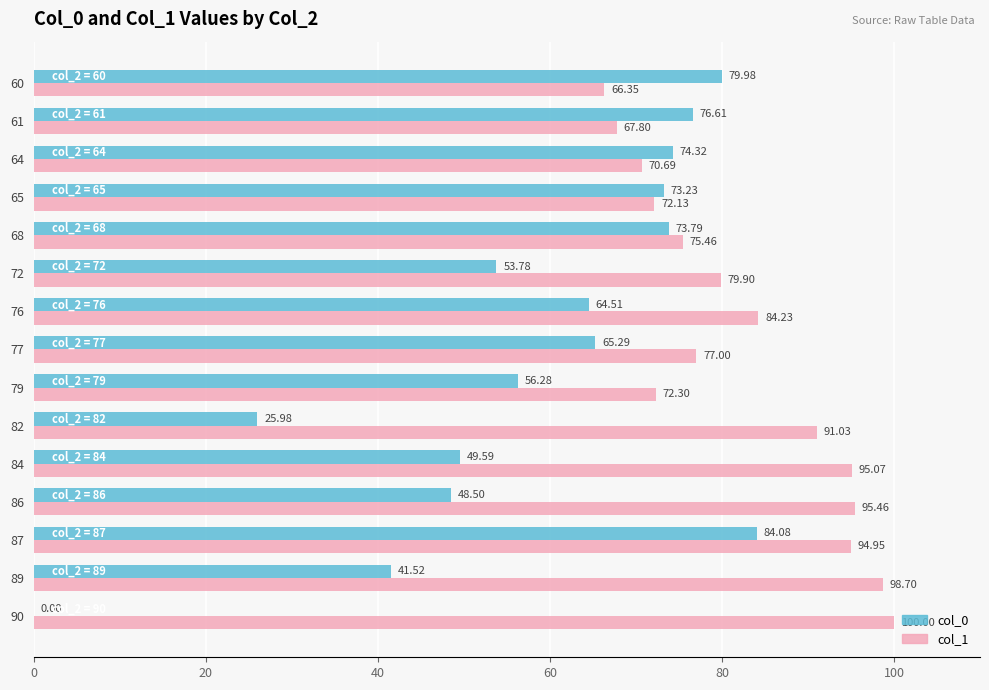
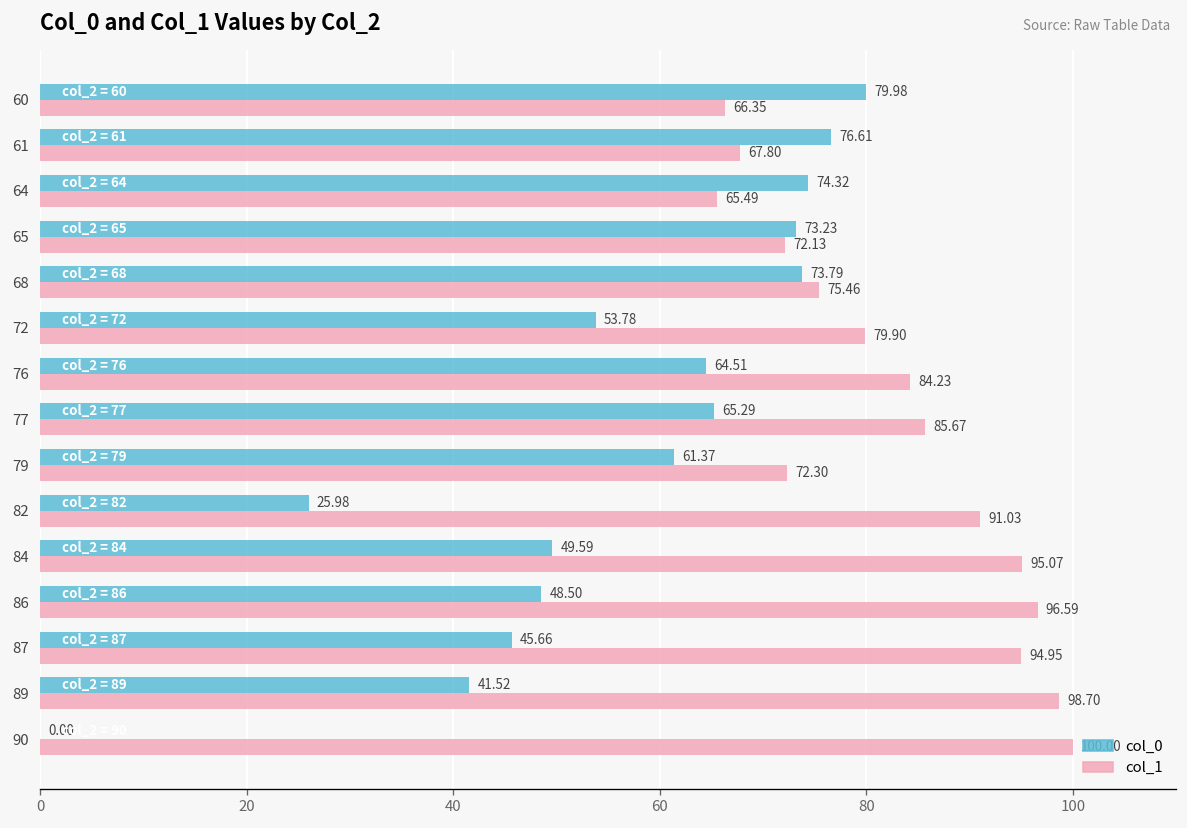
  {
    "col_0": {
      "60": 79.98,
      "61": 76.61,
      "64": 74.32,
      "65": 73.23,
      "68": 73.79,
      "72": 53.78,
      "76": 64.51,
      "77": 65.29,
-     "79": 56.28,
+     "79": 61.37,
      "82": 25.98,
      "84": 49.59,
      "86": 48.50,
-     "87": 84.08,
+     "87": 45.66,
      "89": 41.52,
      "90": 0.00
    },
    "col_1": {
      "60": 66.35,
      "61": 67.80,
-     "64": 70.69,
+     "64": 65.49,
      "65": 72.13,
      "68": 75.46,
      "72": 79.90,
      "76": 84.23,
-     "77": 77.00,
+     "77": 85.67,
      "79": 72.30,
      "82": 91.03,
      "84": 95.07,
-     "86": 95.46,
+     "86": 96.59,
      "87": 94.95,
      "89": 98.70,
      "90": 100.00
    }
  }
